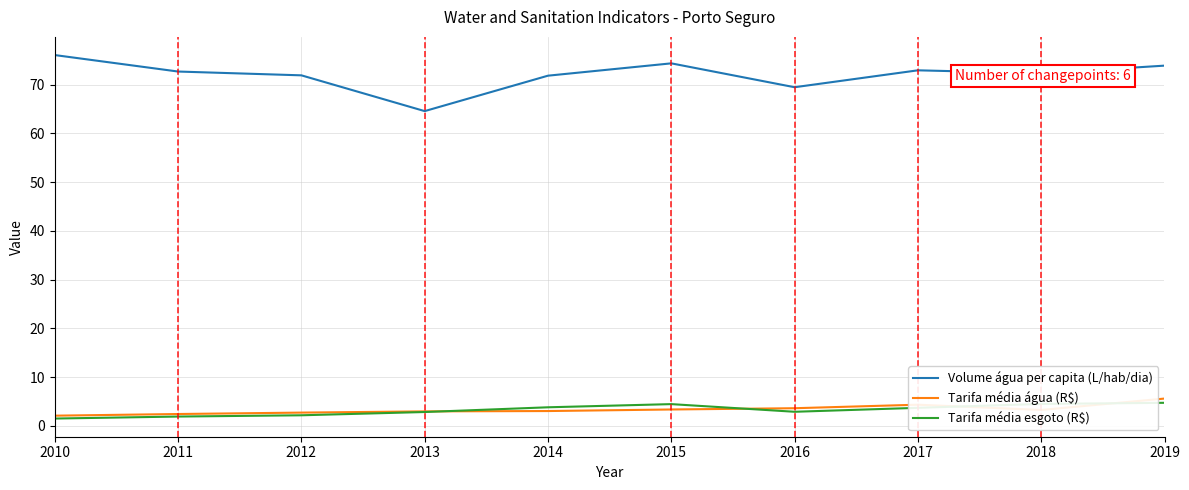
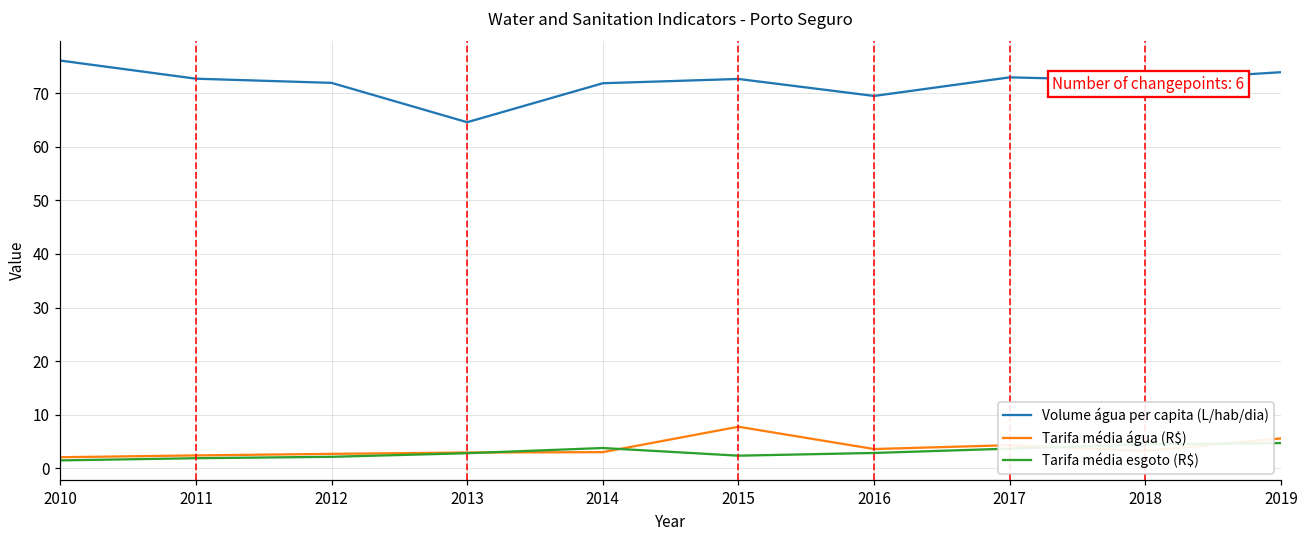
  {
    "Volume água per capita (L/hab/dia)": {
      "2010": 76,
      "2011": 73,
      "2012": 72,
      "2013": 65,
      "2014": 72,
-     "2015": 74,
+     "2015": 73,
      "2016": 69,
      "2017": 73,
      "2019": 74
    },
    "Tarifa média água (R$)": {
      "2010": 2,
      "2012": 3,
      "2014": 3,
-     "2015": 3,
+     "2015": 8,
      "2016": 4,
      "2019": 6
    },
    "Tarifa média esgoto (R$)": {
      "2010": 1,
      "2012": 2,
      "2014": 4,
-     "2015": 4,
+     "2015": 2,
      "2016": 3,
      "2019": 5
    }
  }
